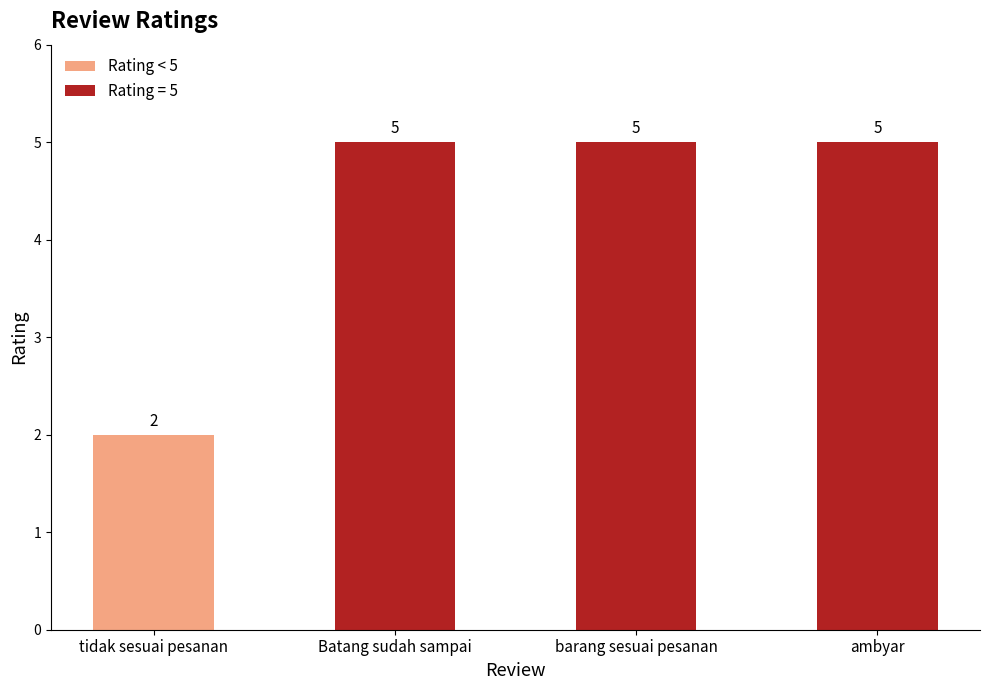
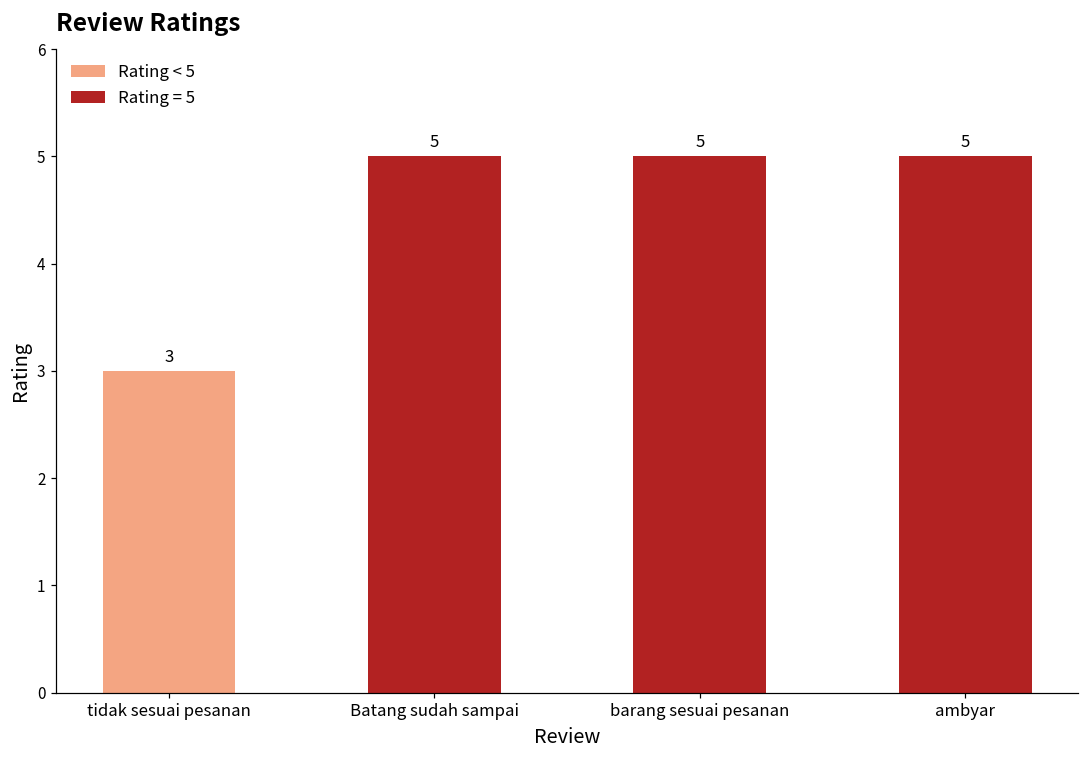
  {
-   "tidak sesuai pesanan": 2,
+   "tidak sesuai pesanan": 3,
    "Batang sudah sampai": 5,
    "barang sesuai pesanan": 5,
    "ambyar": 5
  }
